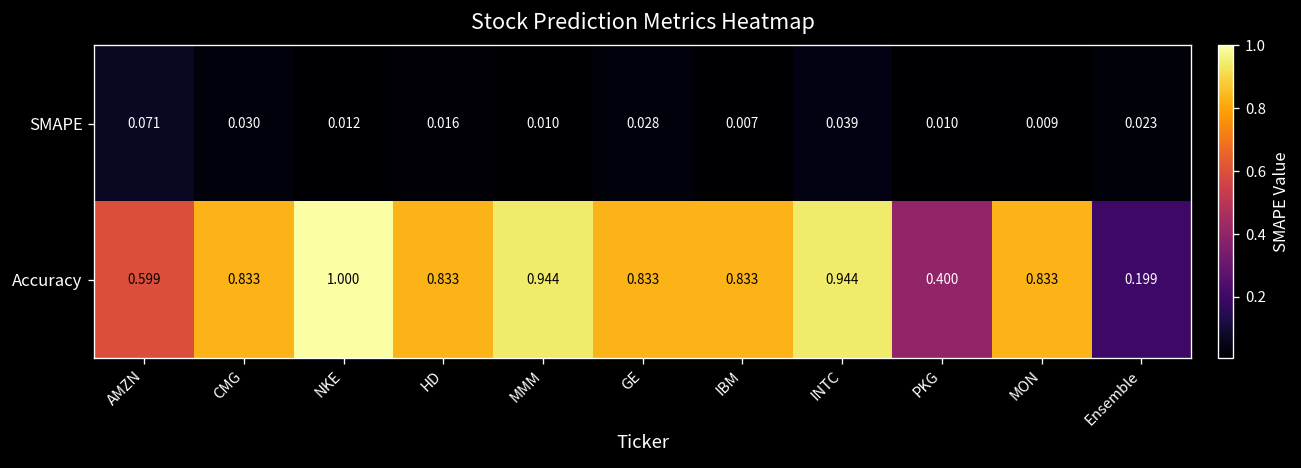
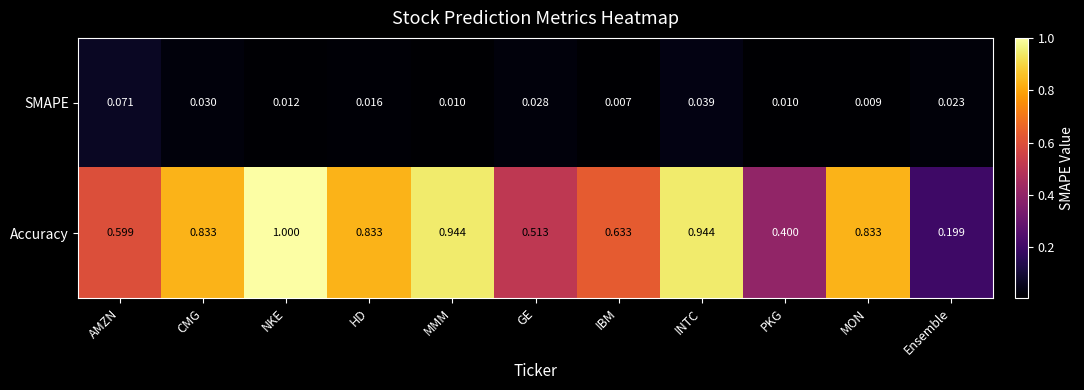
  {
    "SMAPE": {
      "AMZN": 0.071,
      "CMG": 0.030,
      "NKE": 0.012,
      "HD": 0.016,
      "MMM": 0.010,
      "GE": 0.028,
      "IBM": 0.007,
      "INTC": 0.039,
      "PKG": 0.010,
      "MON": 0.009,
      "Ensemble": 0.023
    },
    "Accuracy": {
      "AMZN": 0.599,
      "CMG": 0.833,
      "NKE": 1.000,
      "HD": 0.833,
      "MMM": 0.944,
-     "GE": 0.833,
-     "IBM": 0.833,
+     "GE": 0.513,
+     "IBM": 0.633,
      "INTC": 0.944,
      "PKG": 0.400,
      "MON": 0.833,
      "Ensemble": 0.199
    }
  }
